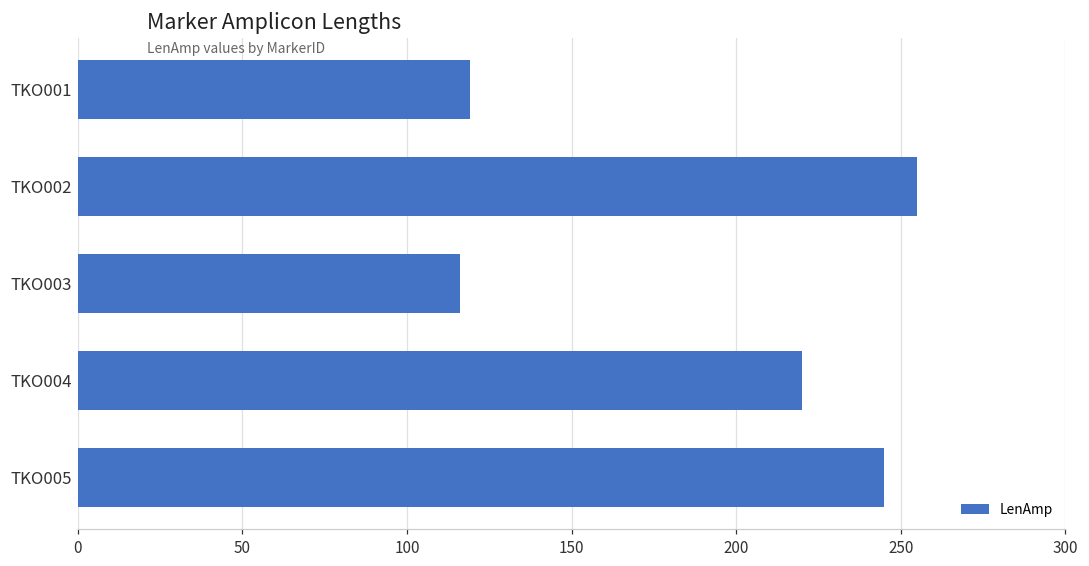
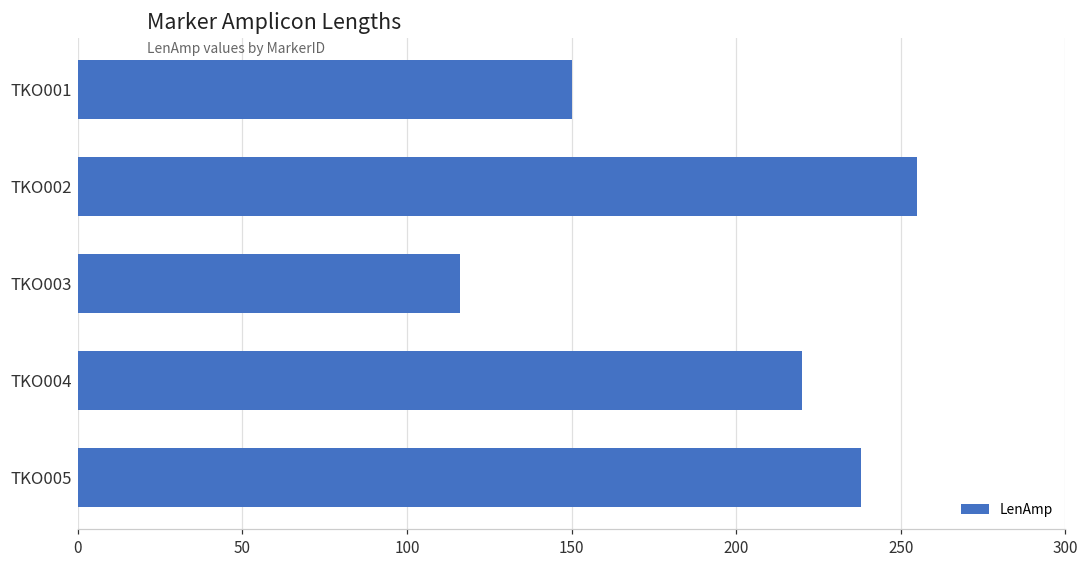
  {
-   "TKO001": 119,
+   "TKO001": 150,
    "TKO002": 255,
    "TKO003": 116,
    "TKO004": 220,
-   "TKO005": 245
+   "TKO005": 238
  }
